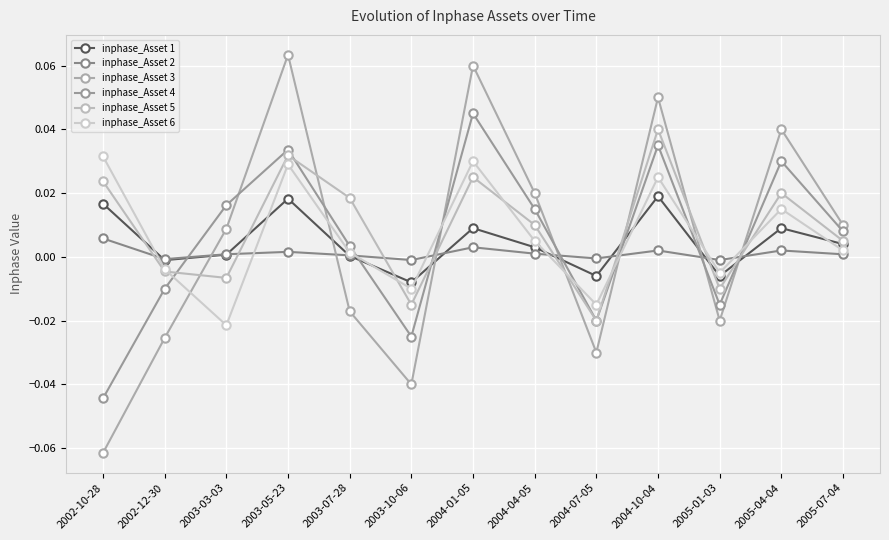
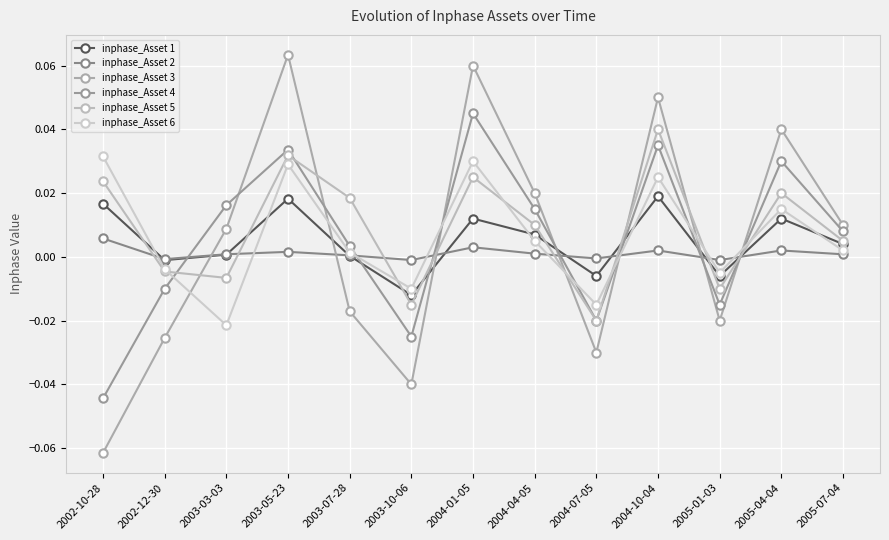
  {
    "inphase_Asset 1": {
      "2002-10-28": 0.017,
      "2003-05-23": 0.018,
-     "2003-10-06": -0.008,
-     "2004-01-05": 0.009,
-     "2004-04-05": 0.003,
+     "2003-10-06": -0.012,
+     "2004-01-05": 0.012,
+     "2004-04-05": 0.007,
      "2004-07-05": -0.006,
      "2004-10-04": 0.019,
      "2005-01-03": -0.006,
-     "2005-04-04": 0.009,
+     "2005-04-04": 0.012,
      "2005-07-04": 0.004
    }
  }
